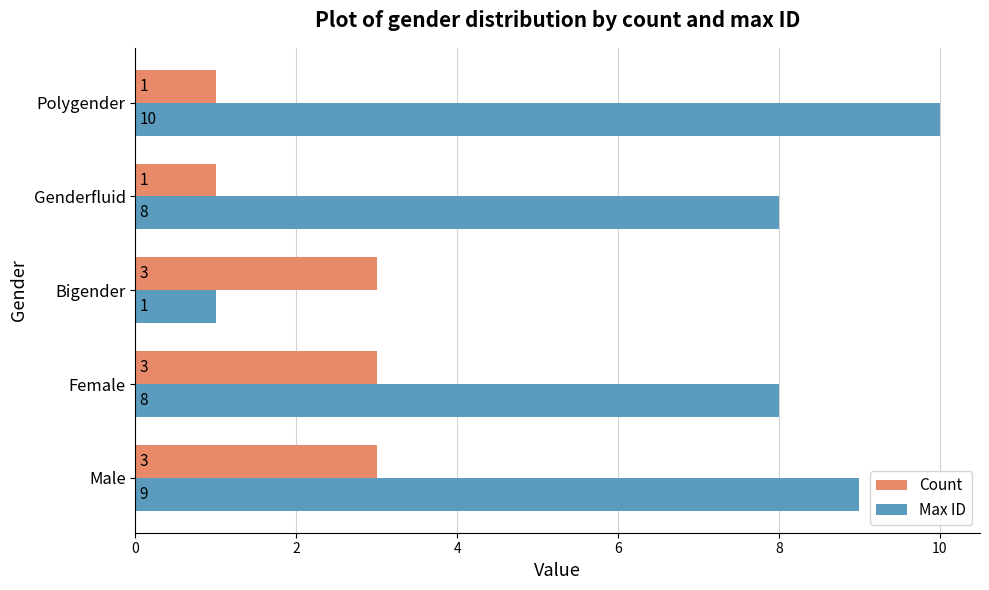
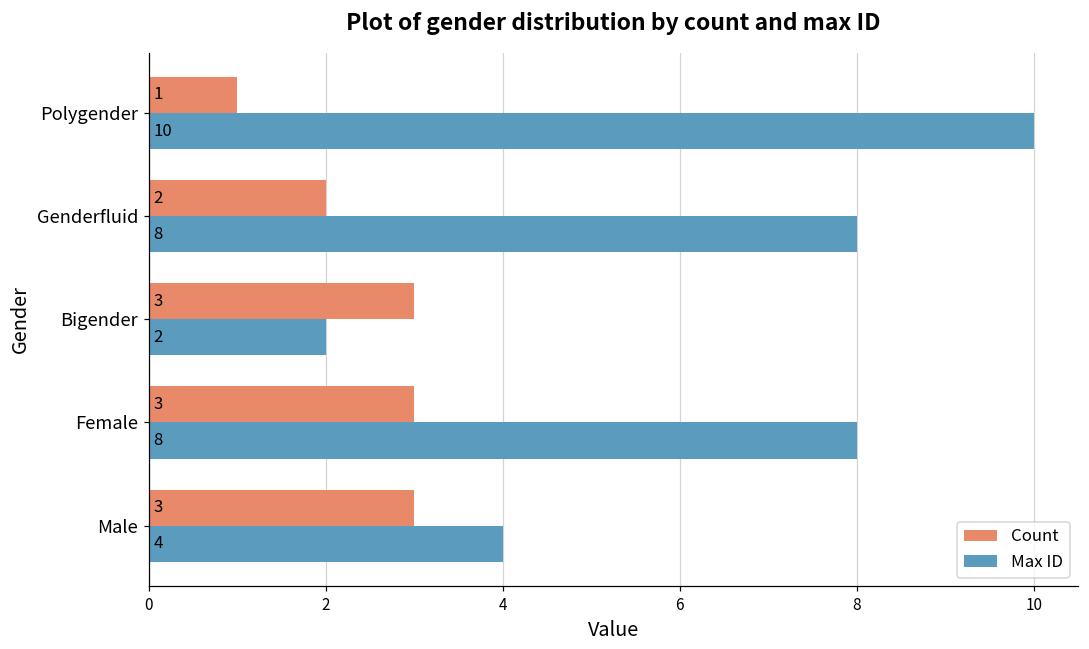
  {
    "Count": {
      "Polygender": 1,
-     "Genderfluid": 1,
+     "Genderfluid": 2,
      "Bigender": 3,
      "Female": 3,
      "Male": 3
    },
    "Max ID": {
      "Polygender": 10,
      "Genderfluid": 8,
-     "Bigender": 1,
+     "Bigender": 2,
      "Female": 8,
-     "Male": 9
+     "Male": 4
    }
  }
